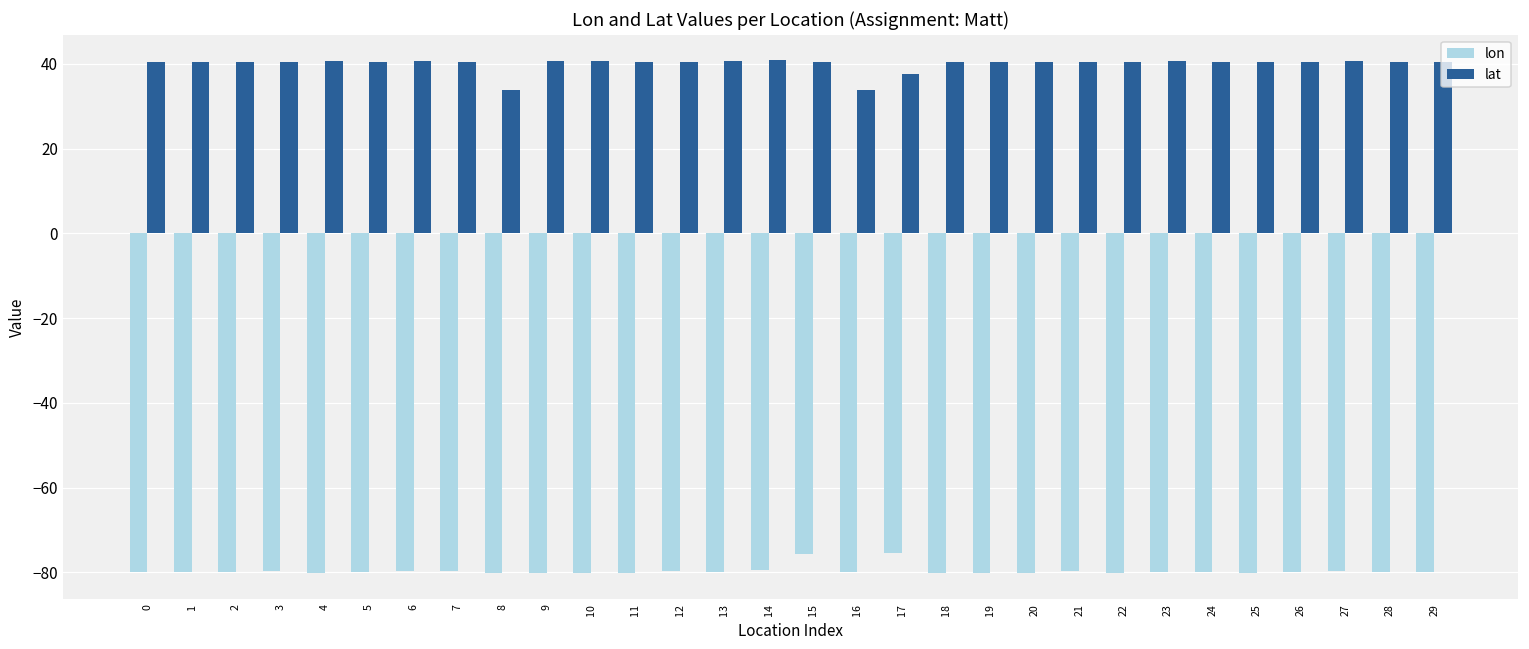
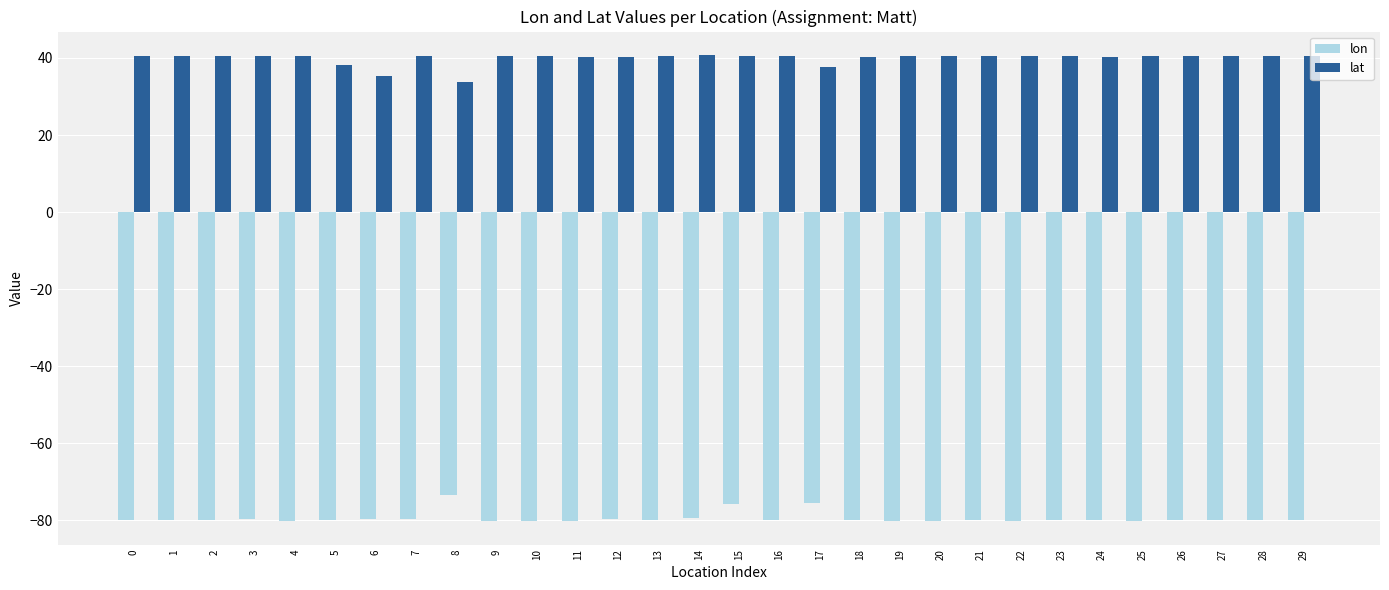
  {
    "lon": {
      "0": -80,
      "1": -80,
      "2": -80,
      "3": -80,
      "4": -80,
      "5": -80,
      "6": -80,
      "7": -80,
-     "8": -80,
+     "8": -73,
      "9": -80,
      "10": -80,
      "11": -80,
      "12": -80,
      "13": -80,
      "14": -79,
      "15": -76,
      "16": -80,
      "17": -75,
      "18": -80,
      "19": -80,
      "20": -80,
      "21": -80,
      "22": -80,
      "23": -80,
      "24": -80,
      "25": -80,
      "26": -80,
      "27": -80,
      "28": -80,
      "29": -80
    },
    "lat": {
      "0": 40,
      "1": 40,
      "2": 40,
      "3": 40,
      "4": 41,
-     "5": 40,
-     "6": 41,
+     "5": 38,
+     "6": 35,
      "7": 40,
      "8": 34,
      "9": 41,
      "10": 41,
      "11": 40,
      "12": 40,
      "13": 41,
      "14": 41,
      "15": 40,
-     "16": 34,
+     "16": 40,
      "17": 38,
      "18": 40,
      "19": 40,
      "20": 40,
      "21": 40,
      "22": 40,
      "23": 41,
      "24": 40,
      "25": 40,
      "26": 40,
      "27": 41,
      "28": 41
    }
  }
